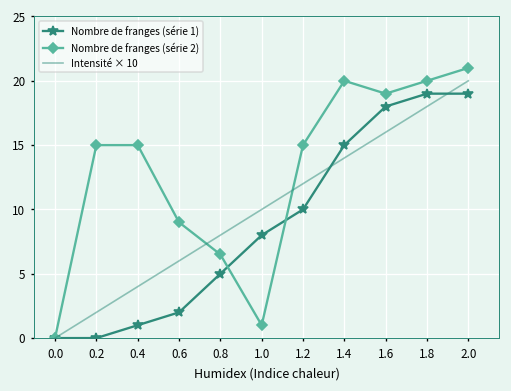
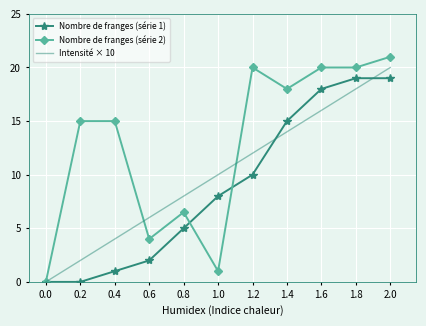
  {
    "Nombre de franges (série 2)": {
      "0.2": 15,
      "0.4": 15,
-     "0.6": 9,
+     "0.6": 4,
      "0.8": 6.5,
      "1.0": 1,
-     "1.2": 15,
-     "1.4": 20,
-     "1.6": 19,
+     "1.2": 20,
+     "1.4": 18,
+     "1.6": 20,
      "1.8": 20,
      "2.0": 21
    }
  }
